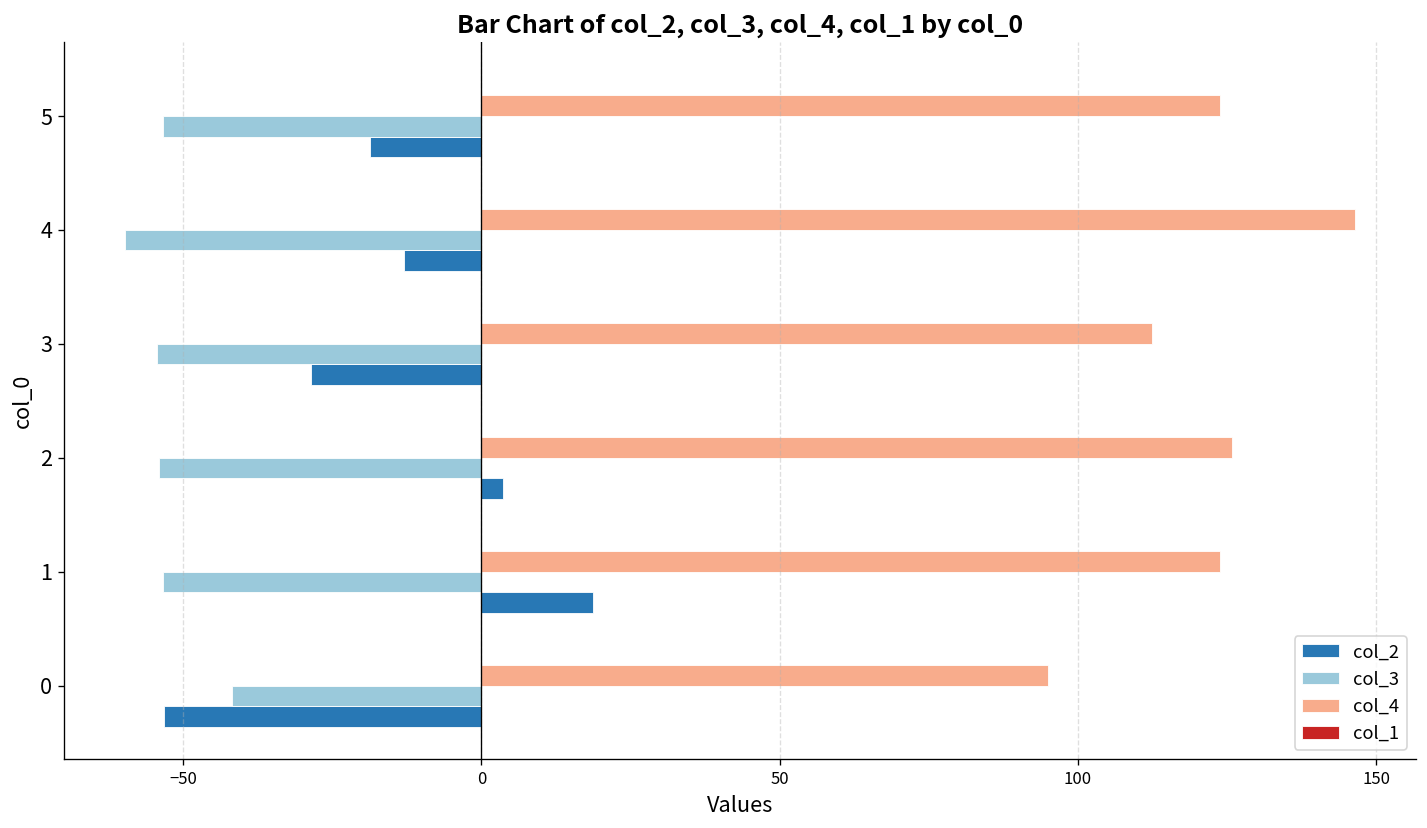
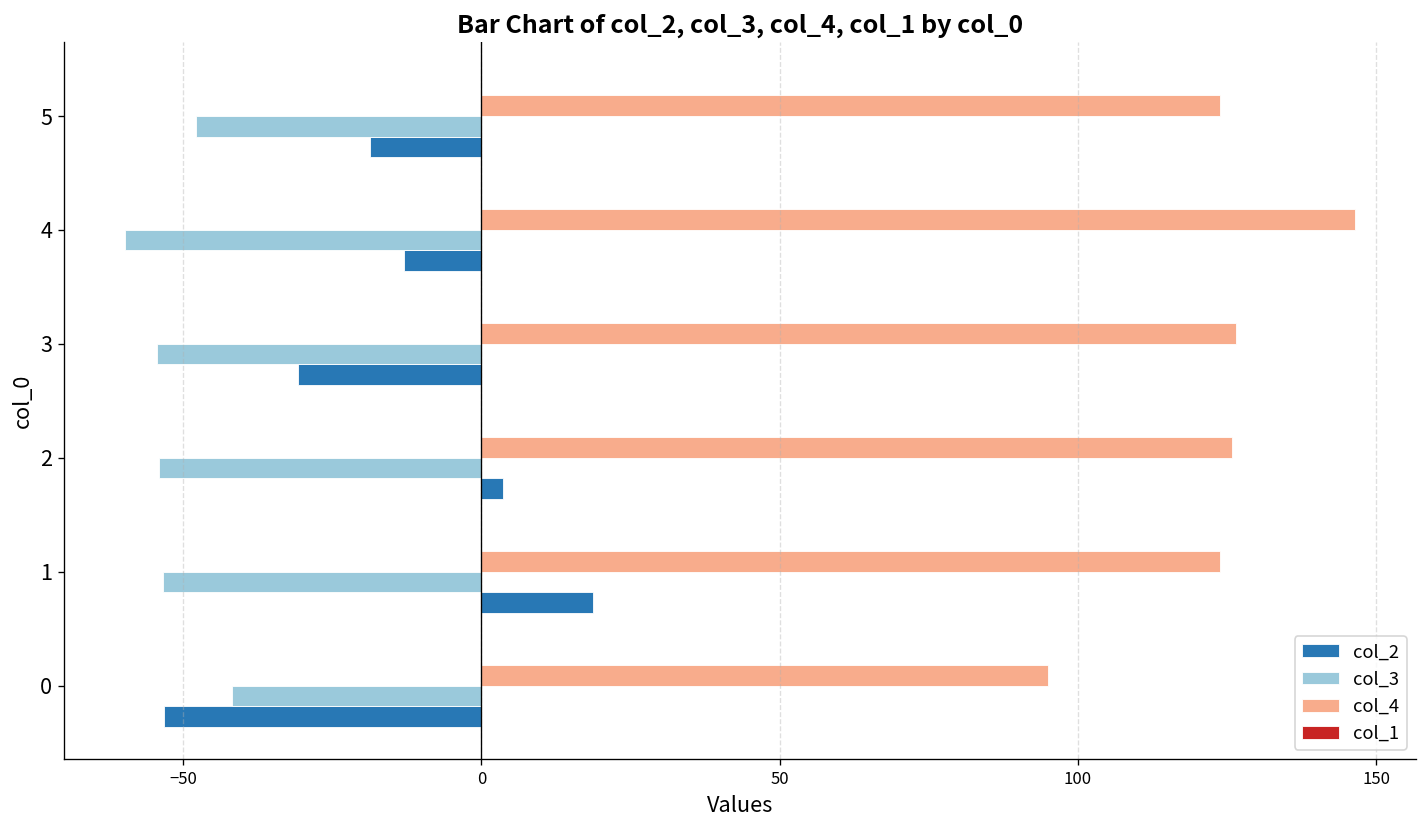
  {
    "col_2": {
      "5": -19,
      "4": -13,
-     "3": -29,
+     "3": -31,
      "2": 4,
      "1": 19,
      "0": -53
    },
    "col_3": {
-     "5": -53,
+     "5": -48,
      "4": -60,
      "3": -54,
      "2": -54,
      "1": -53,
      "0": -42
    },
    "col_4": {
      "5": 124,
      "4": 146,
-     "3": 112,
+     "3": 127,
      "2": 126,
      "1": 124,
      "0": 95
    },
    "col_1": {
      "5": 0,
      "4": 0,
      "3": 0,
      "2": 0,
      "1": 0,
      "0": 0
    }
  }
